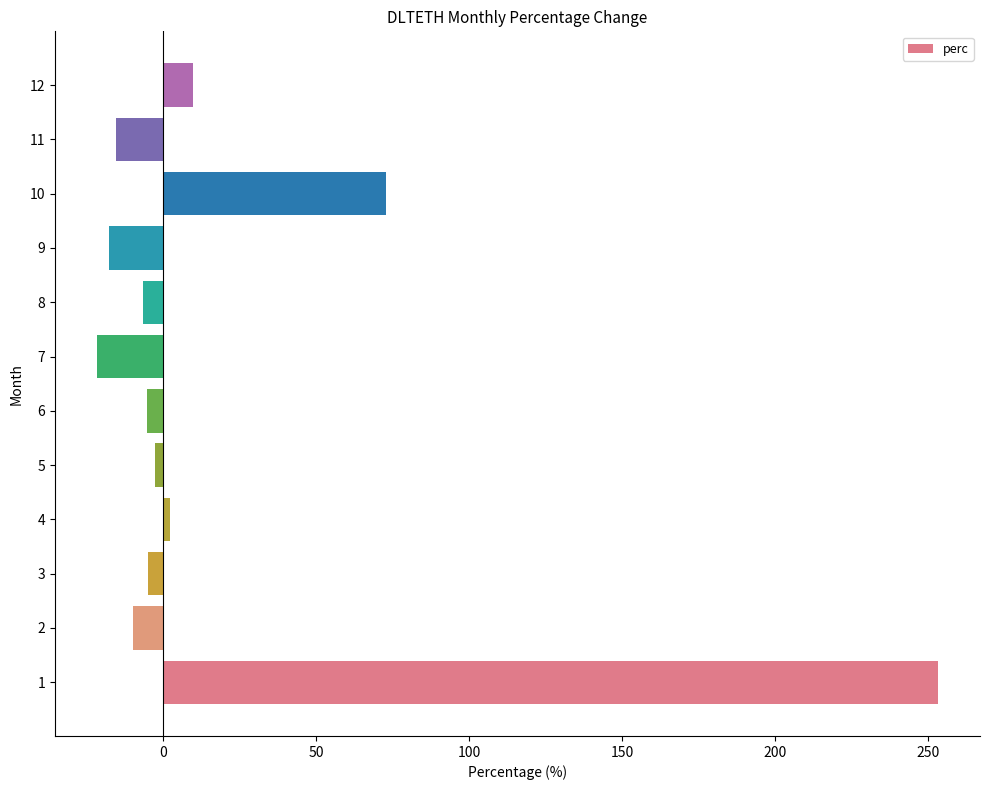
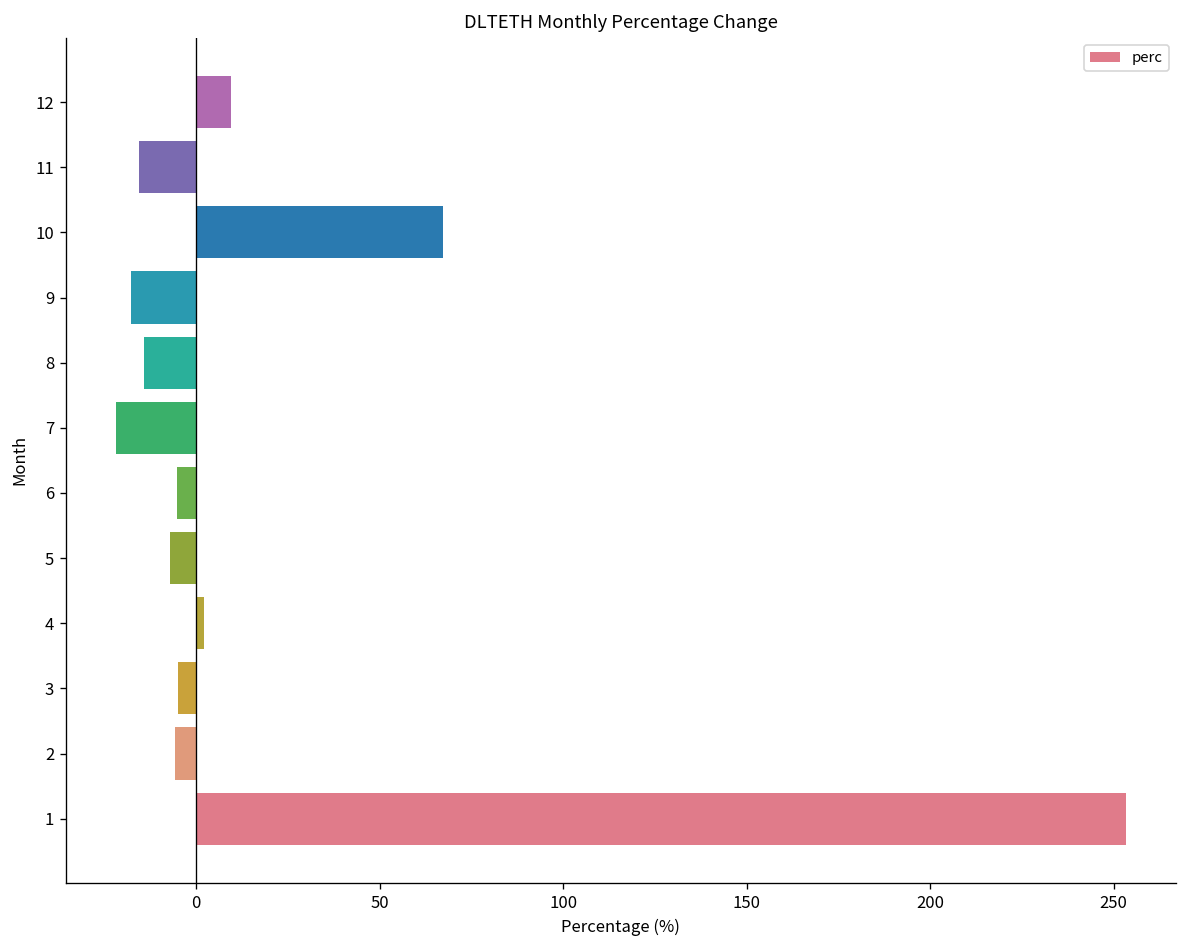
  {
    "12": 10,
    "11": -15,
-   "10": 73,
+   "10": 67,
    "9": -18,
-   "8": -7,
+   "8": -14,
    "7": -22,
    "6": -5,
-   "5": -3,
+   "5": -7,
    "4": 2,
    "3": -5,
-   "2": -10,
+   "2": -6,
    "1": 253
  }
